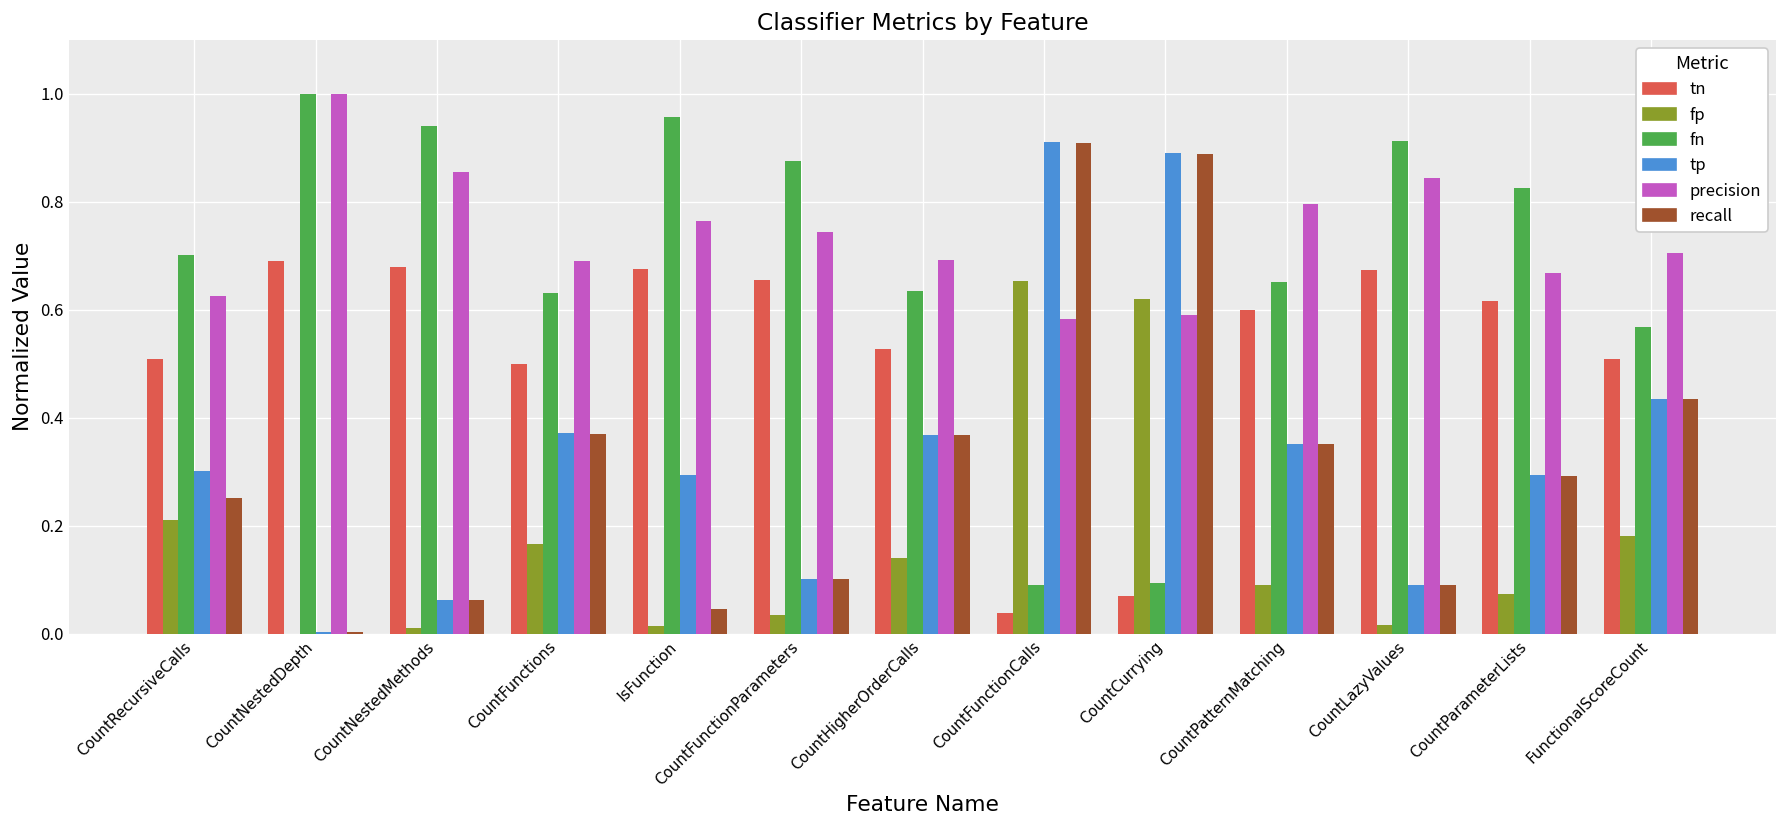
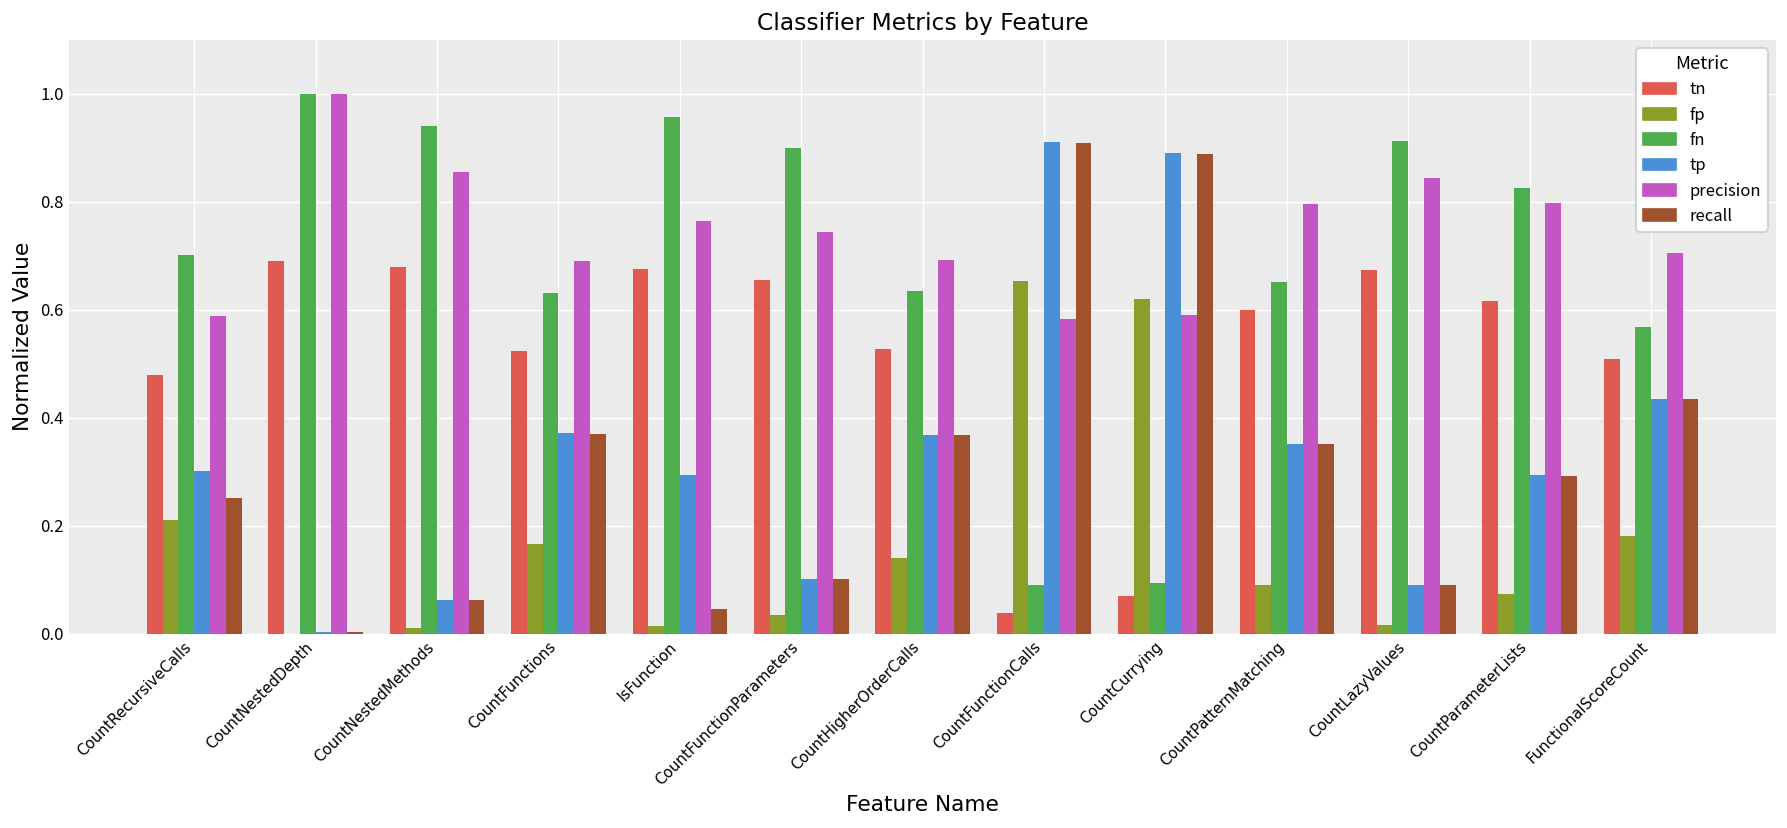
  {
    "tn": {
-     "CountRecursiveCalls": 0.51,
+     "CountRecursiveCalls": 0.48,
      "CountNestedDepth": 0.69,
      "CountNestedMethods": 0.68,
-     "CountFunctions": 0.50,
+     "CountFunctions": 0.52,
      "IsFunction": 0.68,
      "CountFunctionParameters": 0.66,
      "CountHigherOrderCalls": 0.53,
      "CountFunctionCalls": 0.04,
      "CountCurrying": 0.07,
      "CountPatternMatching": 0.60,
      "CountLazyValues": 0.67,
      "CountParameterLists": 0.62,
      "FunctionalScoreCount": 0.51
    },
    "fp": {
      "CountRecursiveCalls": 0.21,
      "CountNestedDepth": 0.00,
      "CountNestedMethods": 0.01,
      "CountFunctions": 0.17,
      "IsFunction": 0.01,
      "CountFunctionParameters": 0.04,
      "CountHigherOrderCalls": 0.14,
      "CountFunctionCalls": 0.65,
      "CountCurrying": 0.62,
      "CountPatternMatching": 0.09,
      "CountLazyValues": 0.02,
      "CountParameterLists": 0.07,
      "FunctionalScoreCount": 0.18
    },
    "fn": {
      "CountRecursiveCalls": 0.70,
      "CountNestedDepth": 1.00,
      "CountNestedMethods": 0.94,
      "CountFunctions": 0.63,
      "IsFunction": 0.96,
-     "CountFunctionParameters": 0.88,
+     "CountFunctionParameters": 0.90,
      "CountHigherOrderCalls": 0.63,
      "CountFunctionCalls": 0.09,
      "CountCurrying": 0.09,
      "CountPatternMatching": 0.65,
      "CountLazyValues": 0.91,
      "CountParameterLists": 0.82,
      "FunctionalScoreCount": 0.57
    },
    "tp": {
      "CountRecursiveCalls": 0.30,
      "CountNestedMethods": 0.06,
      "CountFunctions": 0.37,
      "IsFunction": 0.29,
      "CountFunctionParameters": 0.10,
      "CountHigherOrderCalls": 0.37,
      "CountFunctionCalls": 0.91,
      "CountCurrying": 0.89,
      "CountPatternMatching": 0.35,
      "CountLazyValues": 0.09,
      "CountParameterLists": 0.29,
      "FunctionalScoreCount": 0.43
    },
    "precision": {
-     "CountRecursiveCalls": 0.62,
+     "CountRecursiveCalls": 0.59,
      "CountNestedDepth": 1.00,
      "CountNestedMethods": 0.85,
      "CountFunctions": 0.69,
      "IsFunction": 0.76,
      "CountFunctionParameters": 0.74,
      "CountHigherOrderCalls": 0.69,
      "CountFunctionCalls": 0.58,
      "CountCurrying": 0.59,
      "CountPatternMatching": 0.80,
      "CountLazyValues": 0.84,
-     "CountParameterLists": 0.67,
+     "CountParameterLists": 0.80,
      "FunctionalScoreCount": 0.71
    },
    "recall": {
      "CountRecursiveCalls": 0.25,
      "CountNestedMethods": 0.06,
      "CountFunctions": 0.37,
      "IsFunction": 0.04,
      "CountFunctionParameters": 0.10,
      "CountHigherOrderCalls": 0.37,
      "CountFunctionCalls": 0.91,
      "CountCurrying": 0.89,
      "CountPatternMatching": 0.35,
      "CountLazyValues": 0.09,
      "CountParameterLists": 0.29,
      "FunctionalScoreCount": 0.43
    }
  }
